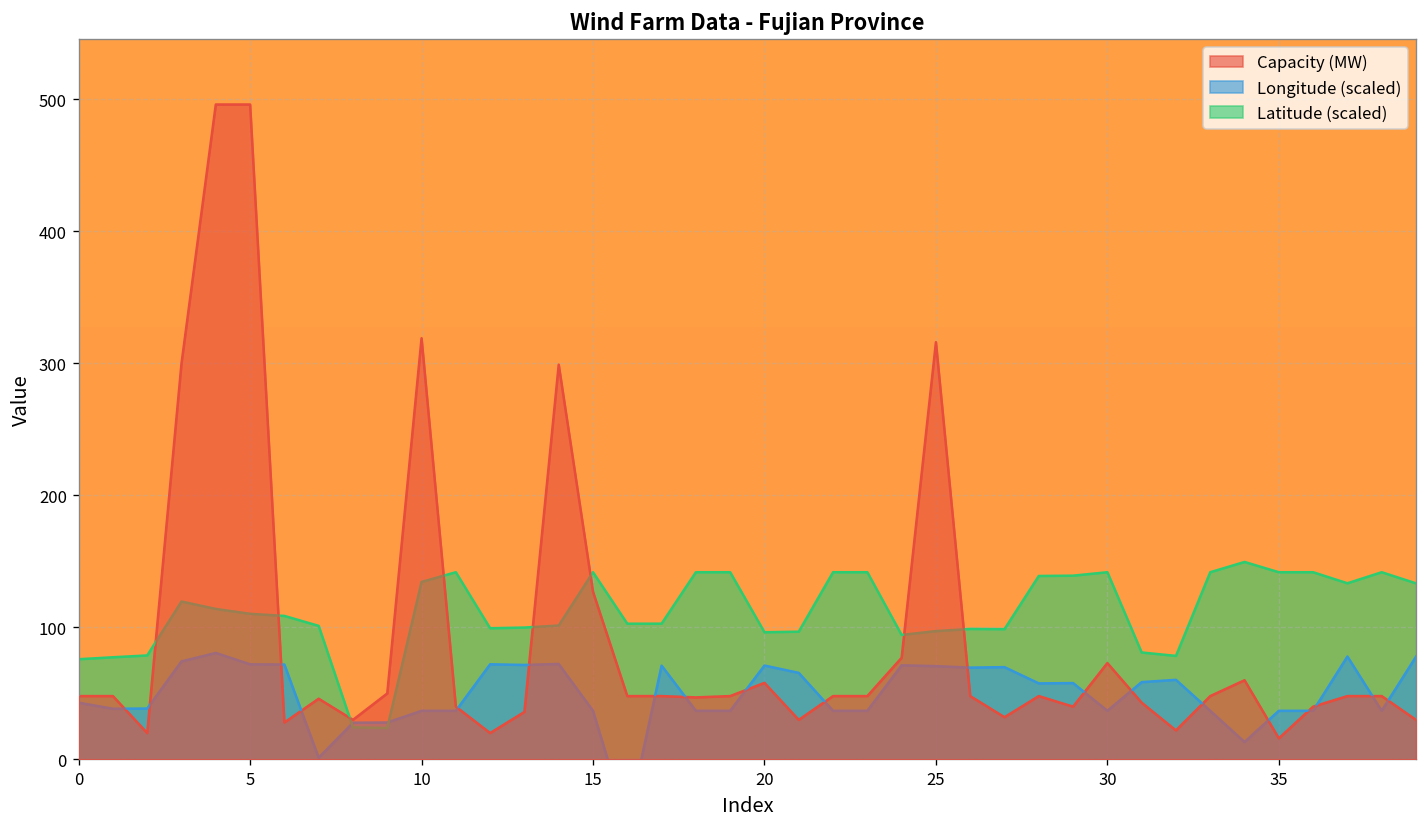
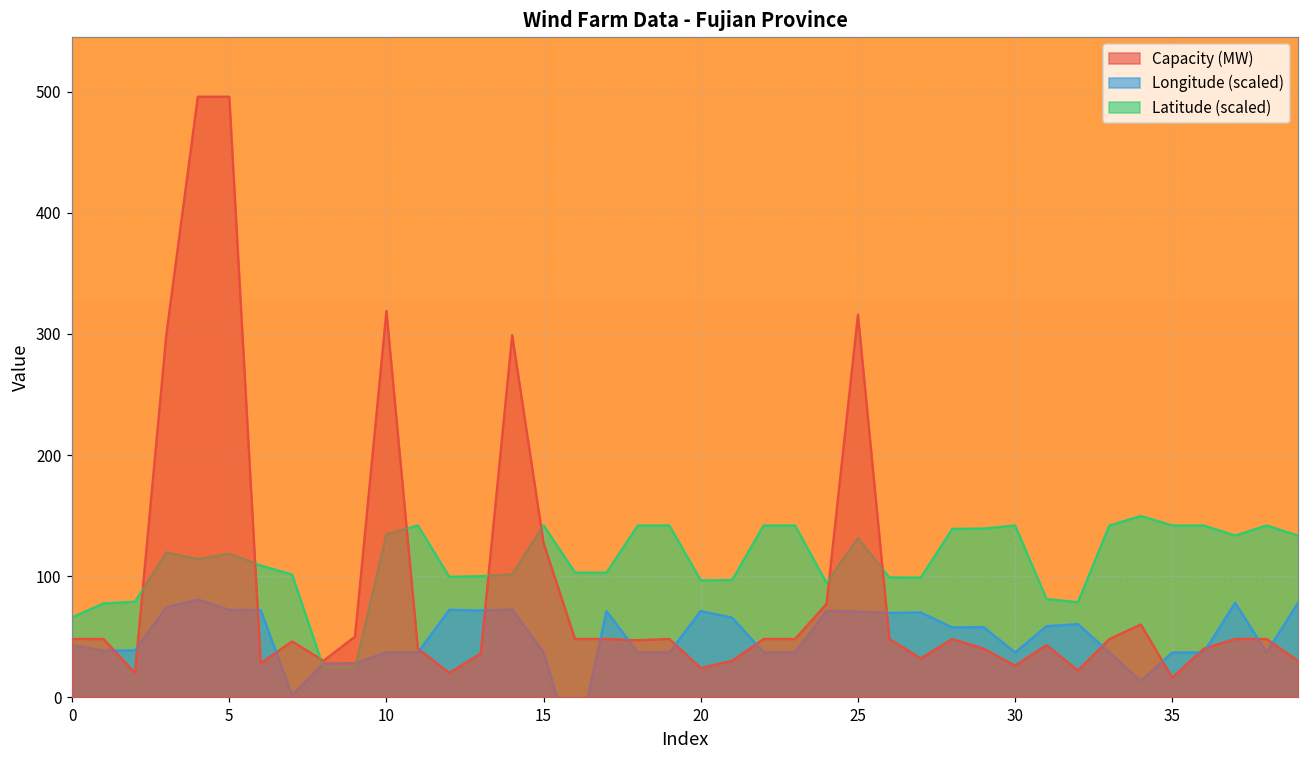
  {
    "Capacity (MW)": {
      "0": 48,
      "5": 496,
      "10": 319,
      "15": 127,
-     "20": 58,
+     "20": 24,
      "25": 316,
-     "30": 73,
+     "30": 26,
      "35": 16
    },
    "Latitude (scaled)": {
-     "0": 76,
-     "5": 110,
+     "0": 66,
+     "5": 118,
      "10": 134,
      "15": 142,
      "20": 96,
-     "25": 97,
+     "25": 131,
      "30": 142,
      "35": 142
    }
  }
